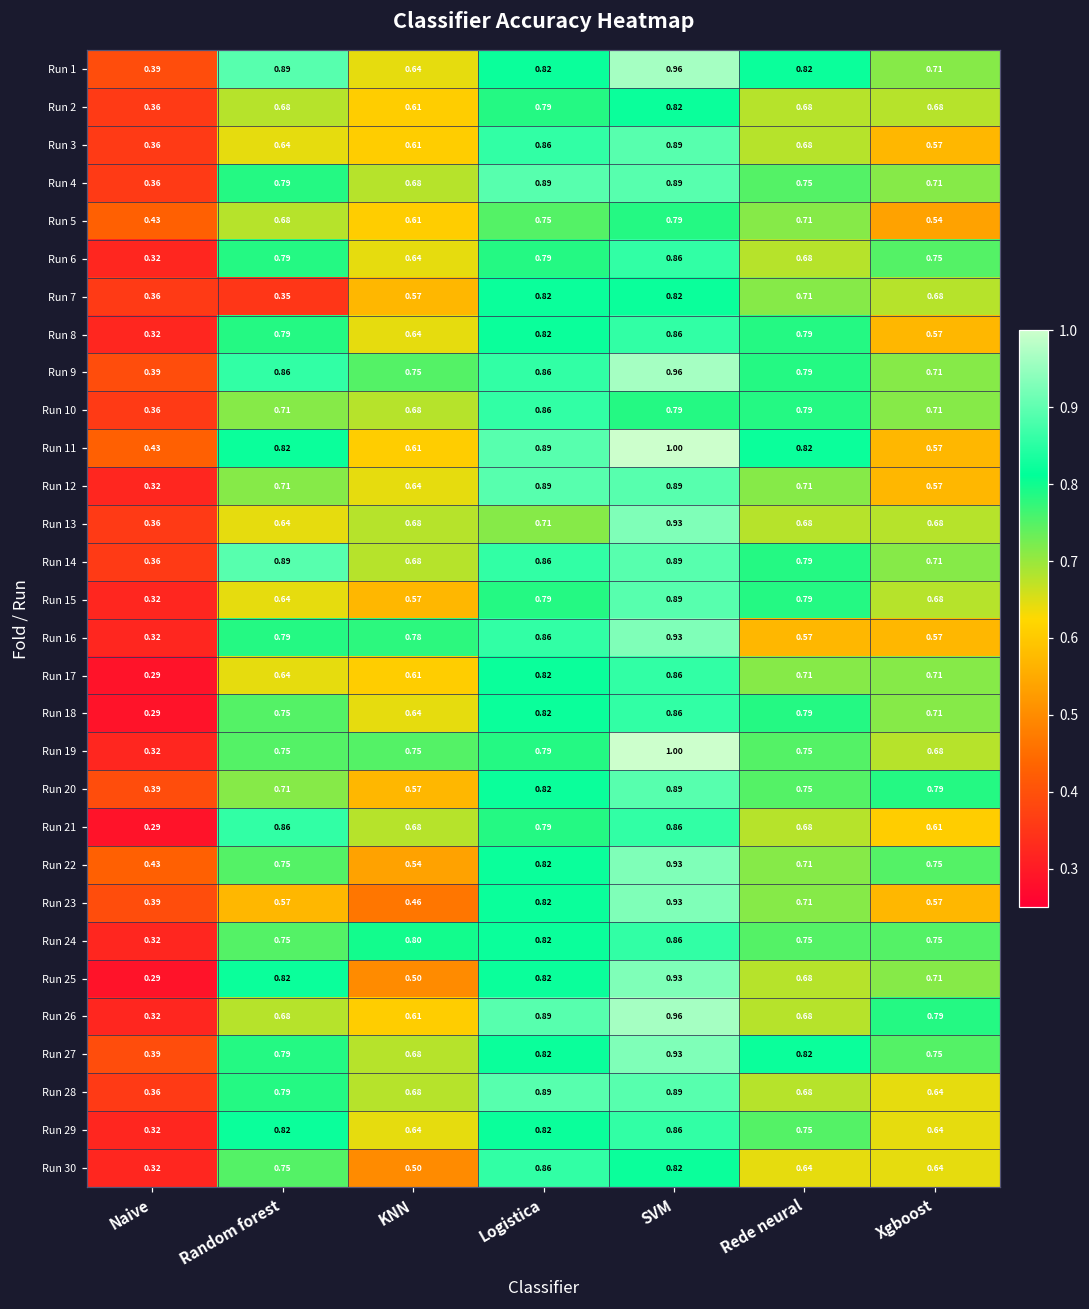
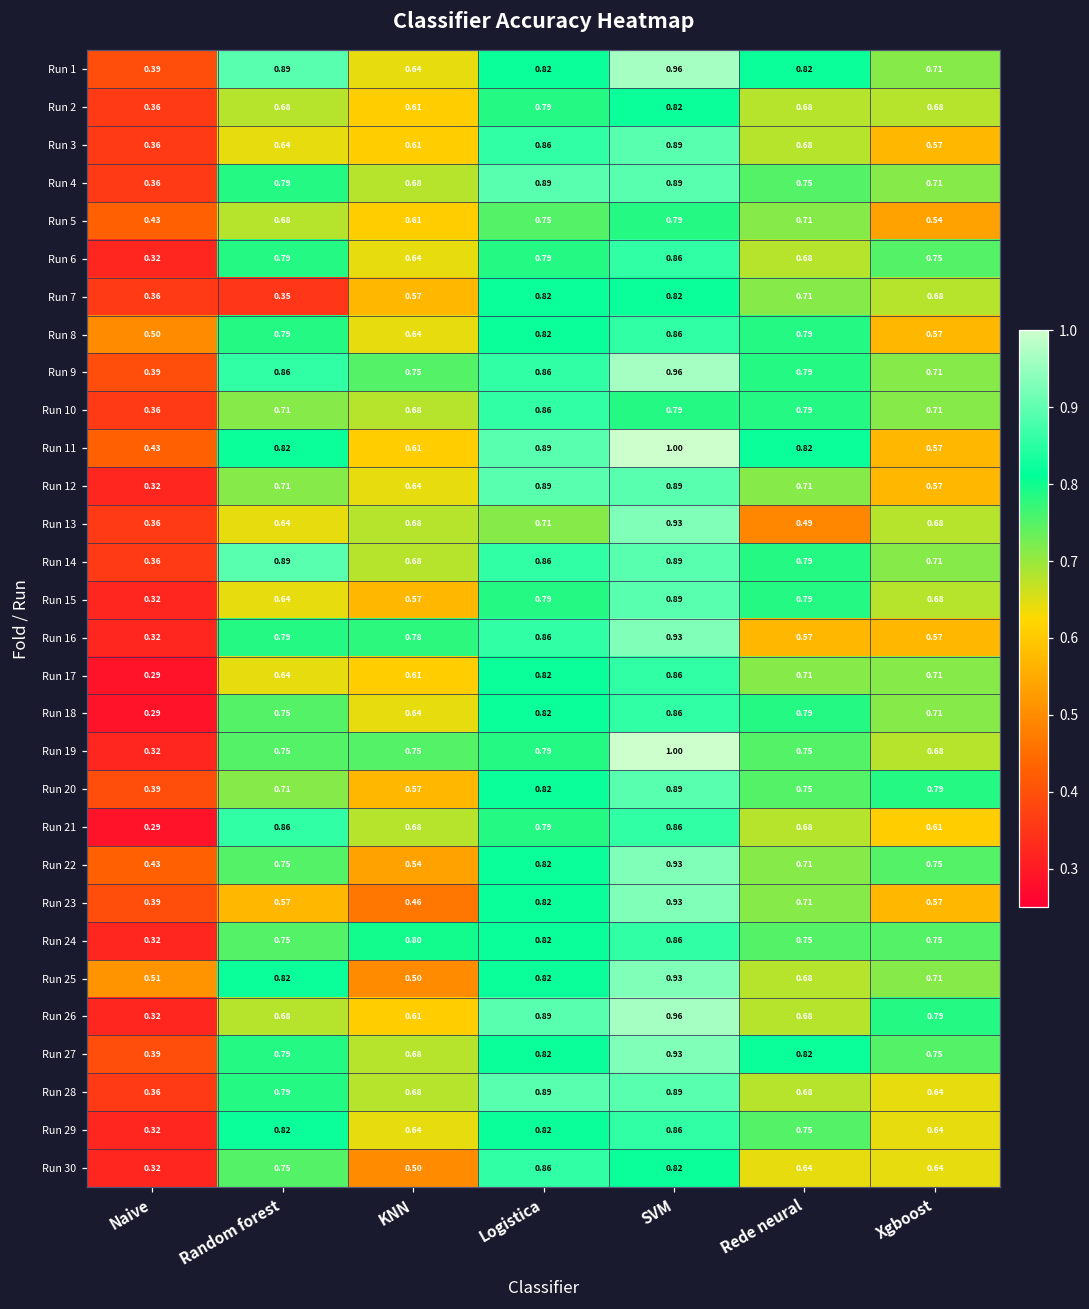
  {
    "Run 8": {
-     "Naive": 0.32,
+     "Naive": 0.50,
      "Random forest": 0.79,
      "KNN": 0.64,
      "Logistica": 0.82,
      "SVM": 0.86,
      "Rede neural": 0.79,
      "Xgboost": 0.57
    },
    "Run 13": {
      "Naive": 0.36,
      "Random forest": 0.64,
      "KNN": 0.68,
      "Logistica": 0.71,
      "SVM": 0.93,
-     "Rede neural": 0.68,
+     "Rede neural": 0.49,
      "Xgboost": 0.68
    },
    "Run 25": {
-     "Naive": 0.29,
+     "Naive": 0.51,
      "Random forest": 0.82,
      "KNN": 0.50,
      "Logistica": 0.82,
      "SVM": 0.93,
      "Rede neural": 0.68,
      "Xgboost": 0.71
    }
  }
